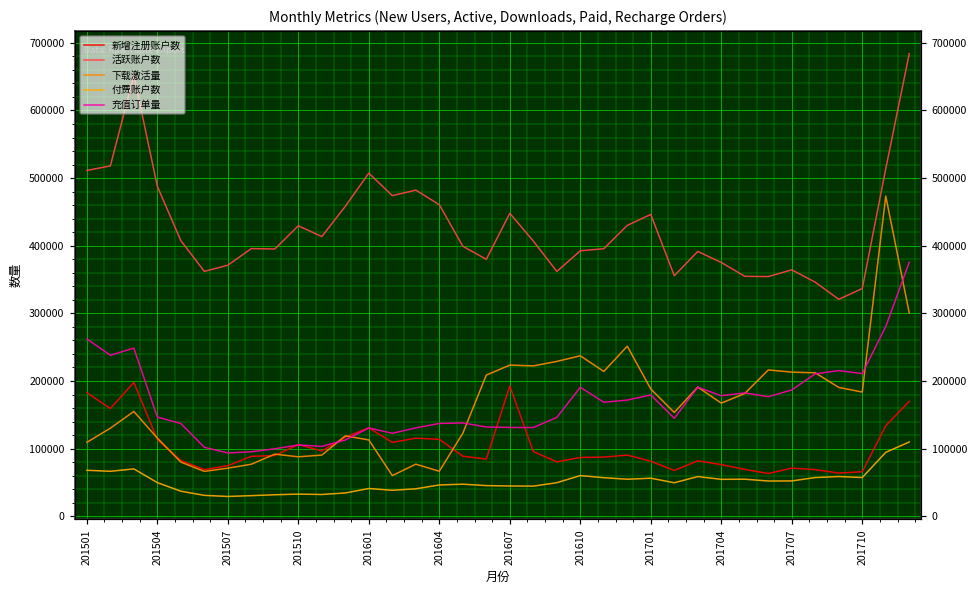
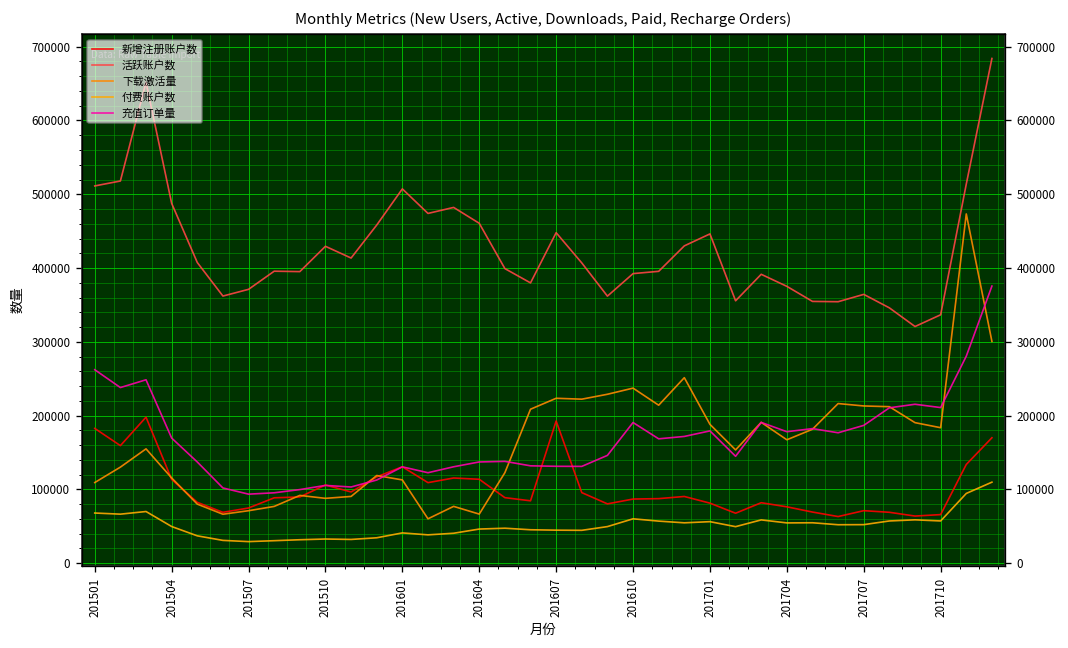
  {
    "新增注册账户数": {
      "201501": 180000,
      "201604": 110000,
      "201607": 190000,
      "201610": 90000,
      "201701": 80000,
      "201704": 80000,
      "201707": 70000,
      "201710": 70000
    },
    "活跃账户数": {
      "201501": 510000,
      "201504": 490000,
      "201507": 370000,
      "201510": 430000,
      "201601": 510000,
      "201604": 460000,
      "201607": 450000,
      "201610": 390000,
      "201701": 450000,
      "201704": 380000,
      "201707": 360000,
      "201710": 340000
    },
    "充值订单量": {
      "201501": 260000,
-     "201504": 150000,
+     "201504": 170000,
      "201507": 90000,
      "201604": 140000,
      "201607": 130000,
      "201610": 190000,
      "201701": 180000,
      "201704": 180000,
      "201707": 190000,
      "201710": 210000
    }
  }
